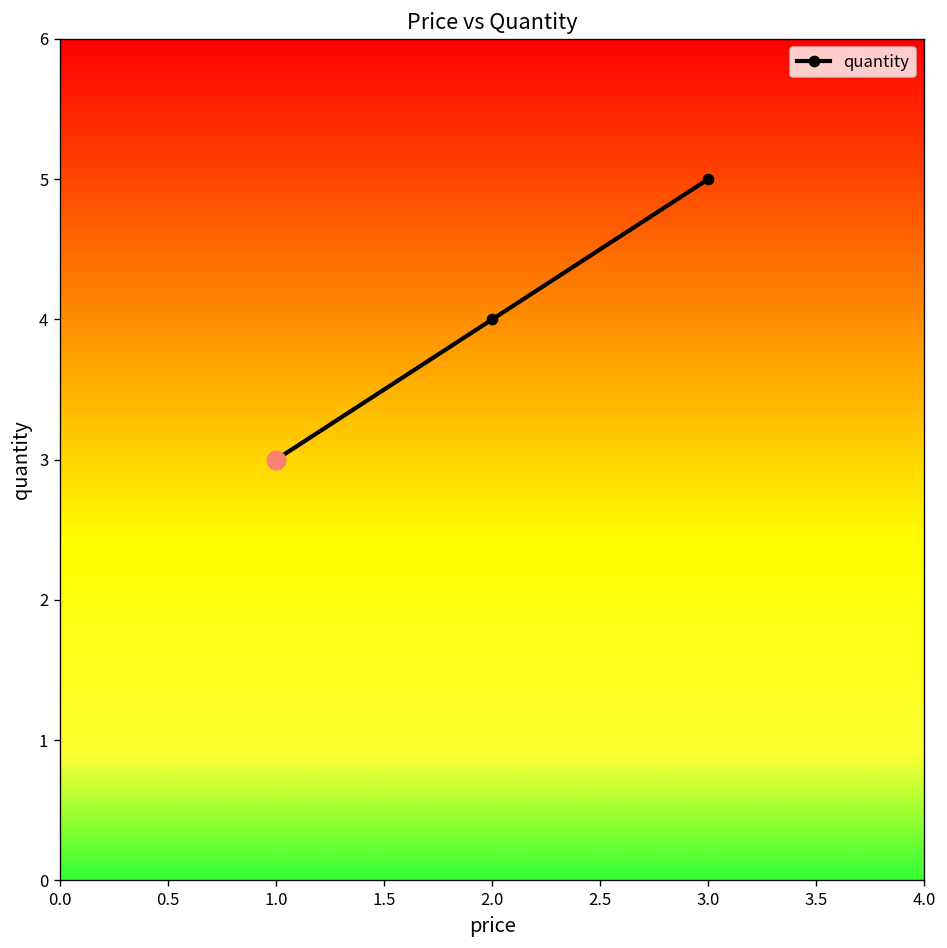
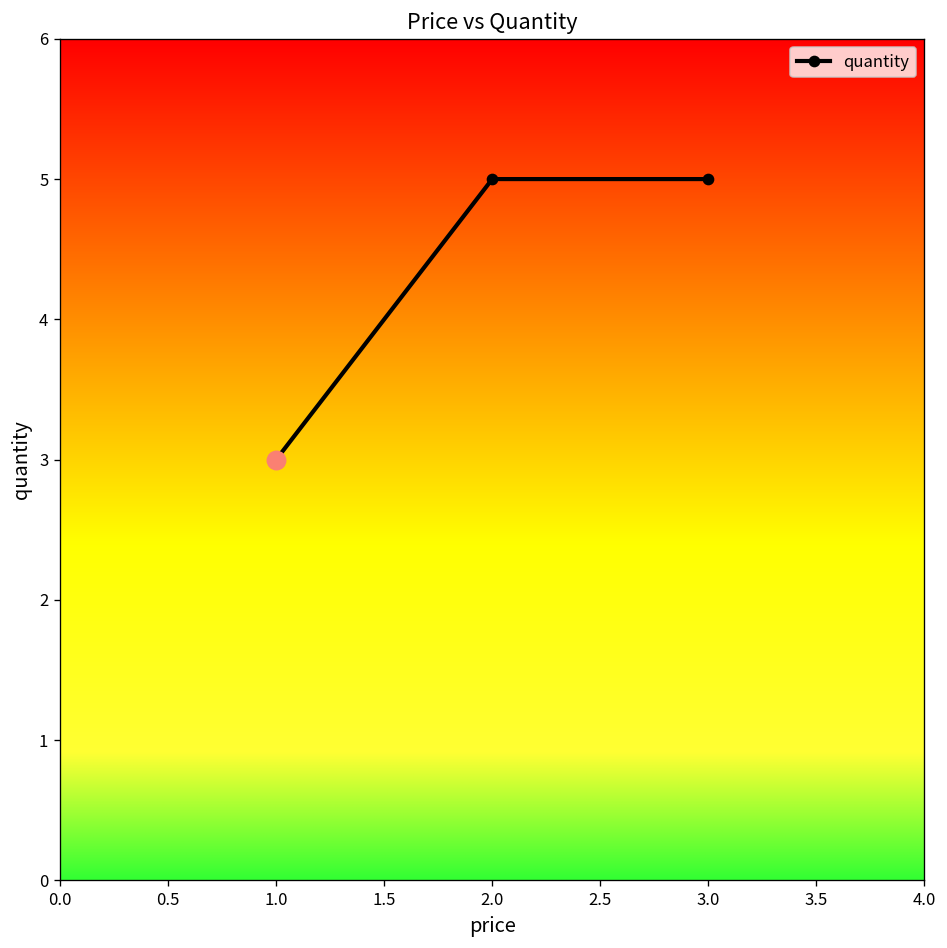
  {
    "quantity": {
-     "2.0": 4,
+     "2.0": 5,
      "3.0": 5
    }
  }
